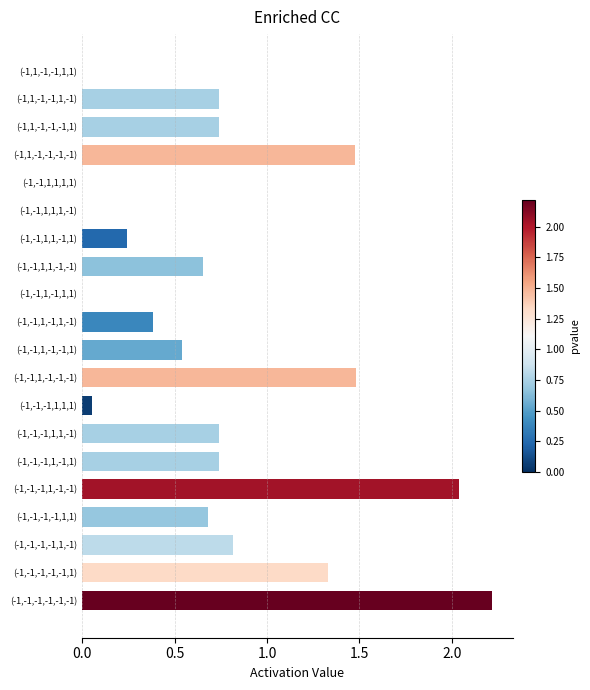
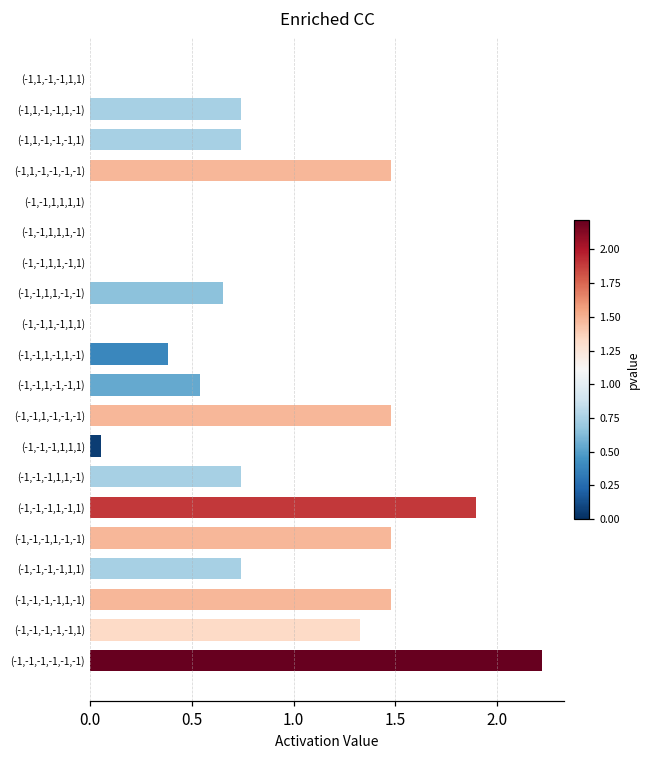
  {
    "(-1,1,-1,-1,1,-1)": 0.74,
    "(-1,1,-1,-1,-1,1)": 0.74,
    "(-1,1,-1,-1,-1,-1)": 1.48,
    "(-1,-1,1,1,1,1)": 0.00,
-   "(-1,-1,1,1,-1,1)": 0.24,
+   "(-1,-1,1,1,-1,1)": 0.00,
    "(-1,-1,1,1,-1,-1)": 0.65,
    "(-1,-1,1,-1,1,-1)": 0.38,
    "(-1,-1,1,-1,-1,1)": 0.54,
    "(-1,-1,1,-1,-1,-1)": 1.48,
    "(-1,-1,-1,1,1,1)": 0.05,
    "(-1,-1,-1,1,1,-1)": 0.74,
-   "(-1,-1,-1,1,-1,1)": 0.74,
-   "(-1,-1,-1,1,-1,-1)": 2.04,
-   "(-1,-1,-1,-1,1,1)": 0.68,
-   "(-1,-1,-1,-1,1,-1)": 0.82,
+   "(-1,-1,-1,1,-1,1)": 1.90,
+   "(-1,-1,-1,1,-1,-1)": 1.48,
+   "(-1,-1,-1,-1,1,1)": 0.74,
+   "(-1,-1,-1,-1,1,-1)": 1.48,
    "(-1,-1,-1,-1,-1,1)": 1.33,
    "(-1,-1,-1,-1,-1,-1)": 2.22
  }
